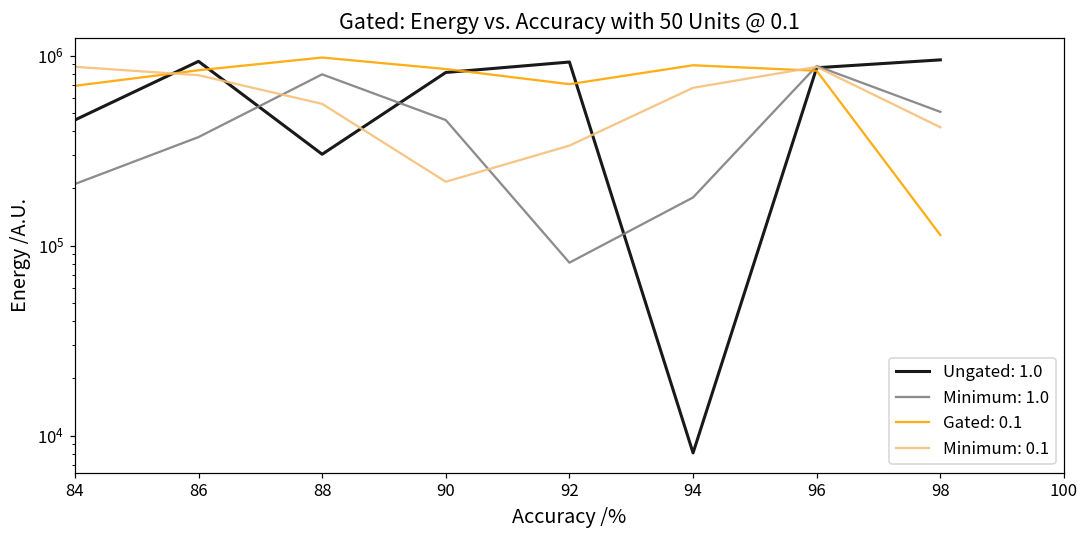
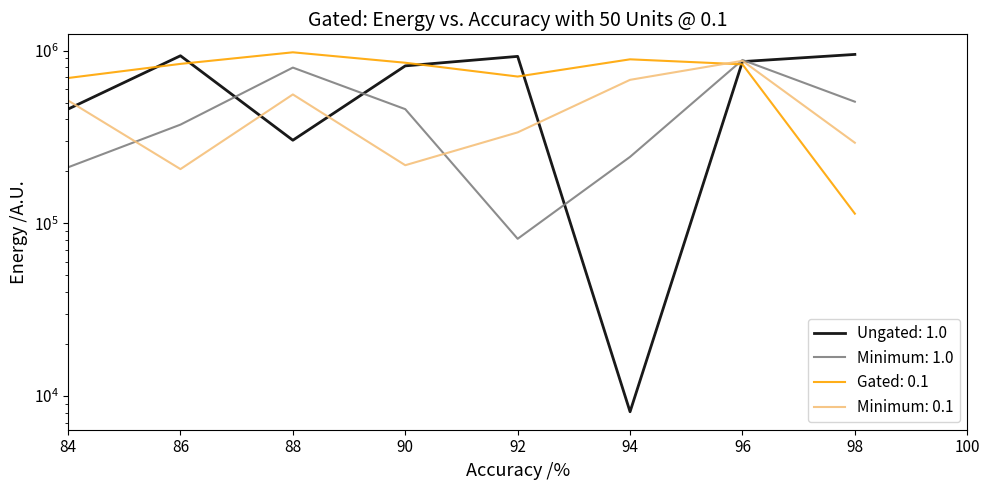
  {
    "Ungated: 1.0": {
      "84": 460000,
      "86": 900000,
      "88": 300000,
      "90": 800000,
      "92": 900000,
      "94": 8000,
      "98": 900000
    },
    "Minimum: 1.0": {
      "84": 210000,
      "86": 370000,
      "88": 800000,
      "90": 460000,
      "92": 80000,
-     "94": 180000,
+     "94": 240000,
      "98": 510000
    },
    "Gated: 0.1": {
      "84": 690000,
      "86": 800000,
      "88": 1000000,
      "90": 800000,
      "92": 710000,
      "94": 900000,
      "96": 800000,
      "98": 110000
    },
    "Minimum: 0.1": {
-     "84": 900000,
-     "86": 800000,
+     "84": 510000,
+     "86": 210000,
      "88": 560000,
      "90": 220000,
      "92": 340000,
      "94": 680000,
-     "98": 420000
+     "98": 290000
    }
  }
